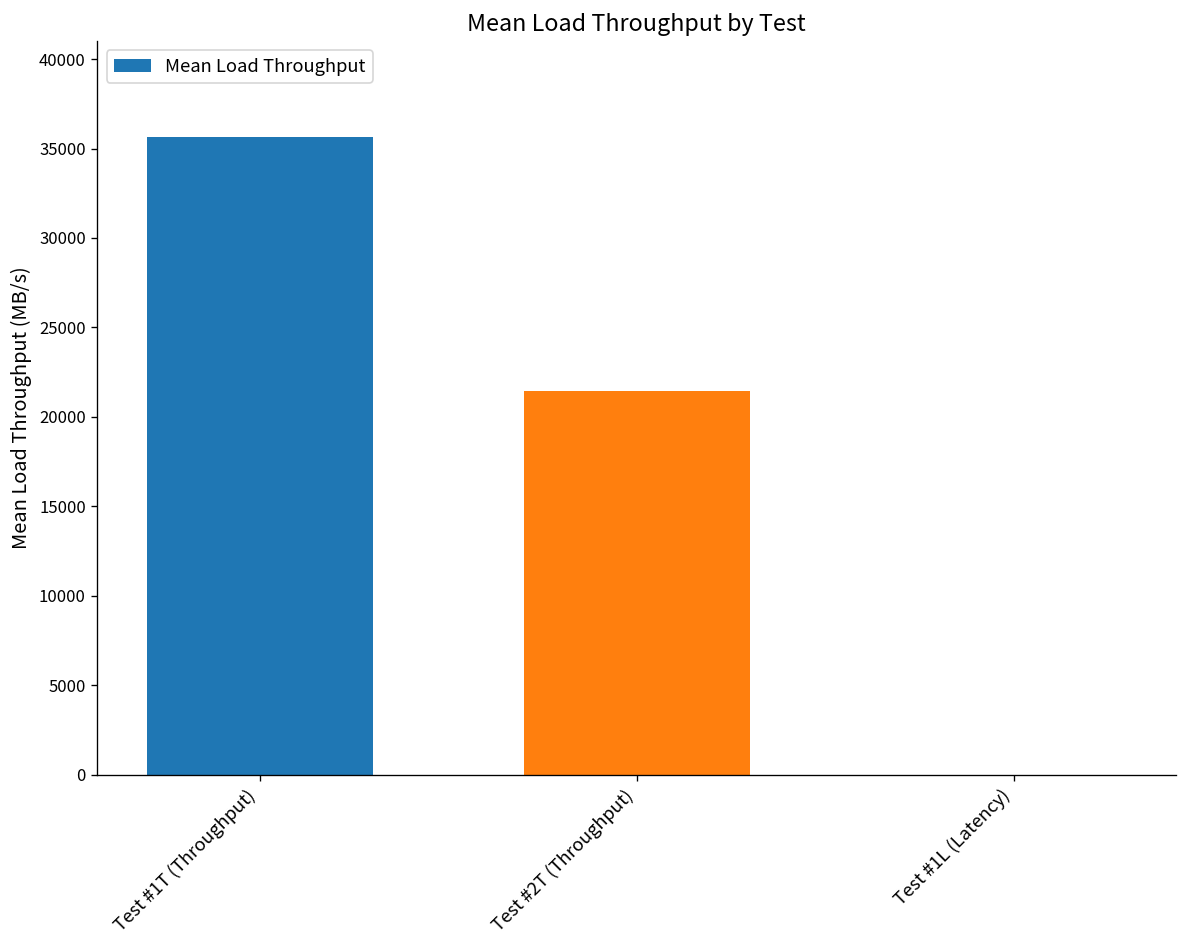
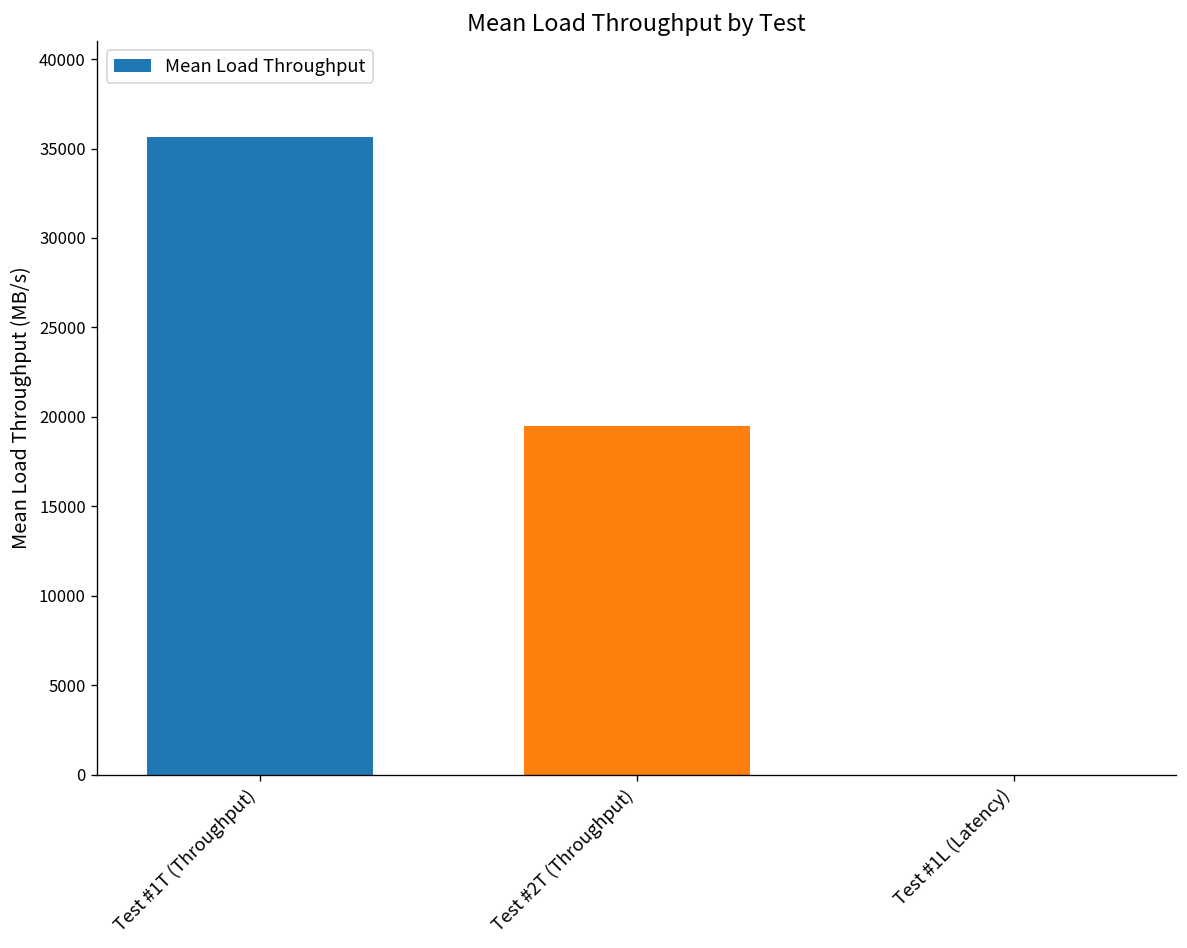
  {
    "Test #1T (Throughput)": 35700,
-   "Test #2T (Throughput)": 21500,
+   "Test #2T (Throughput)": 19500,
    "Test #1L (Latency)": 0
  }
